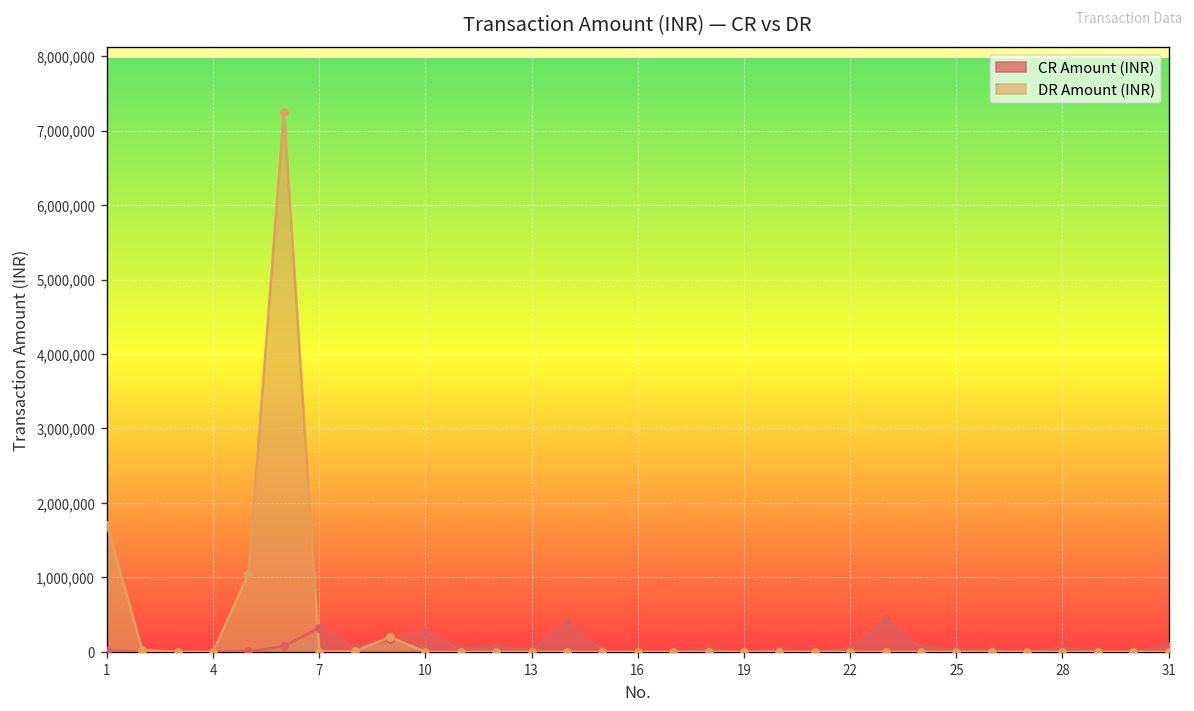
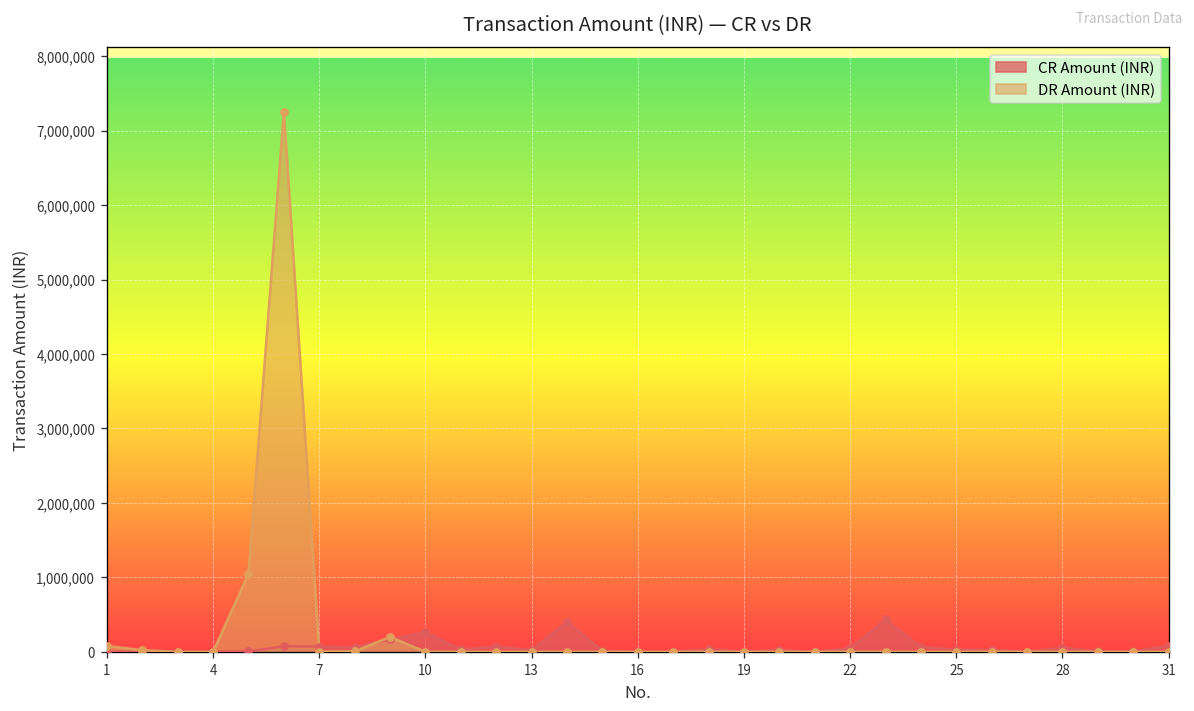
  {
    "CR Amount (INR)": {
      "1": "0",
-     "7": "300,000",
+     "7": "100,000",
      "10": "300,000",
      "22": "0",
      "28": "100,000",
      "31": "100,000"
    },
    "DR Amount (INR)": {
-     "1": "1,700,000",
+     "1": "100,000",
      "7": "0",
      "10": "0",
      "22": "0",
      "28": "0",
      "31": "0"
    }
  }
